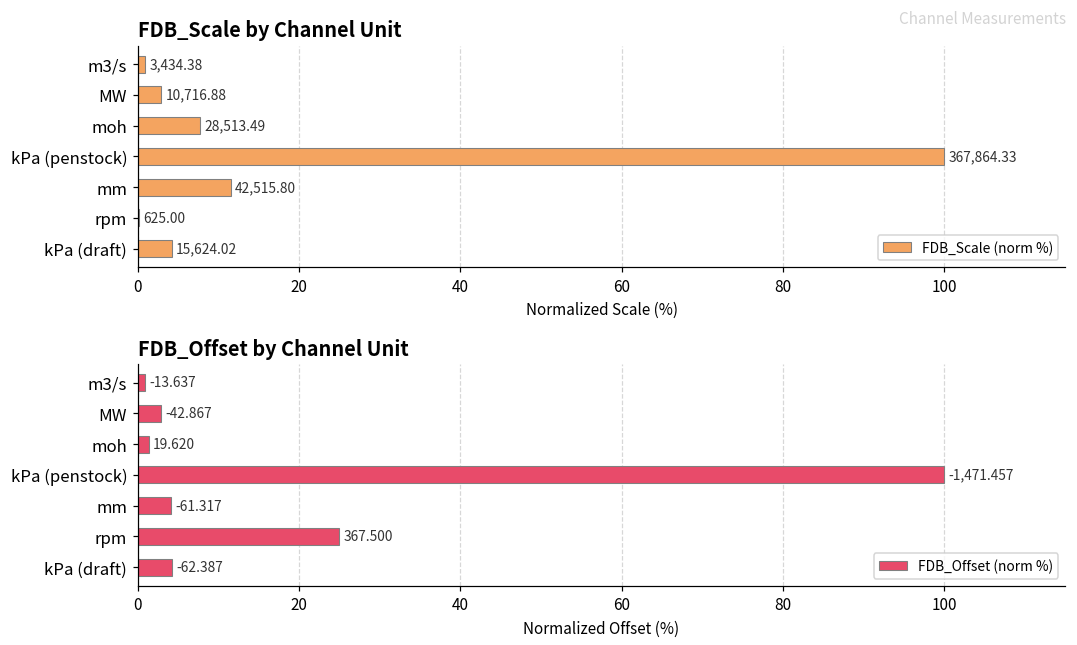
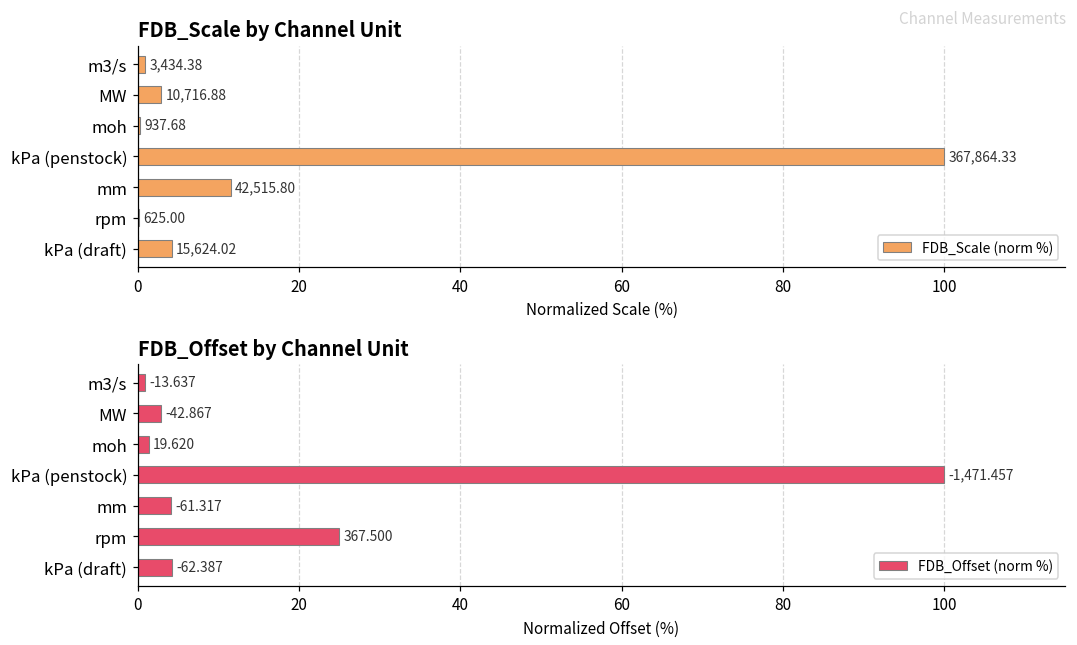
  {
    "FDB_Scale by Channel Unit": {
-     "moh": "28,513.49"
+     "moh": "937.68"
    }
  }
